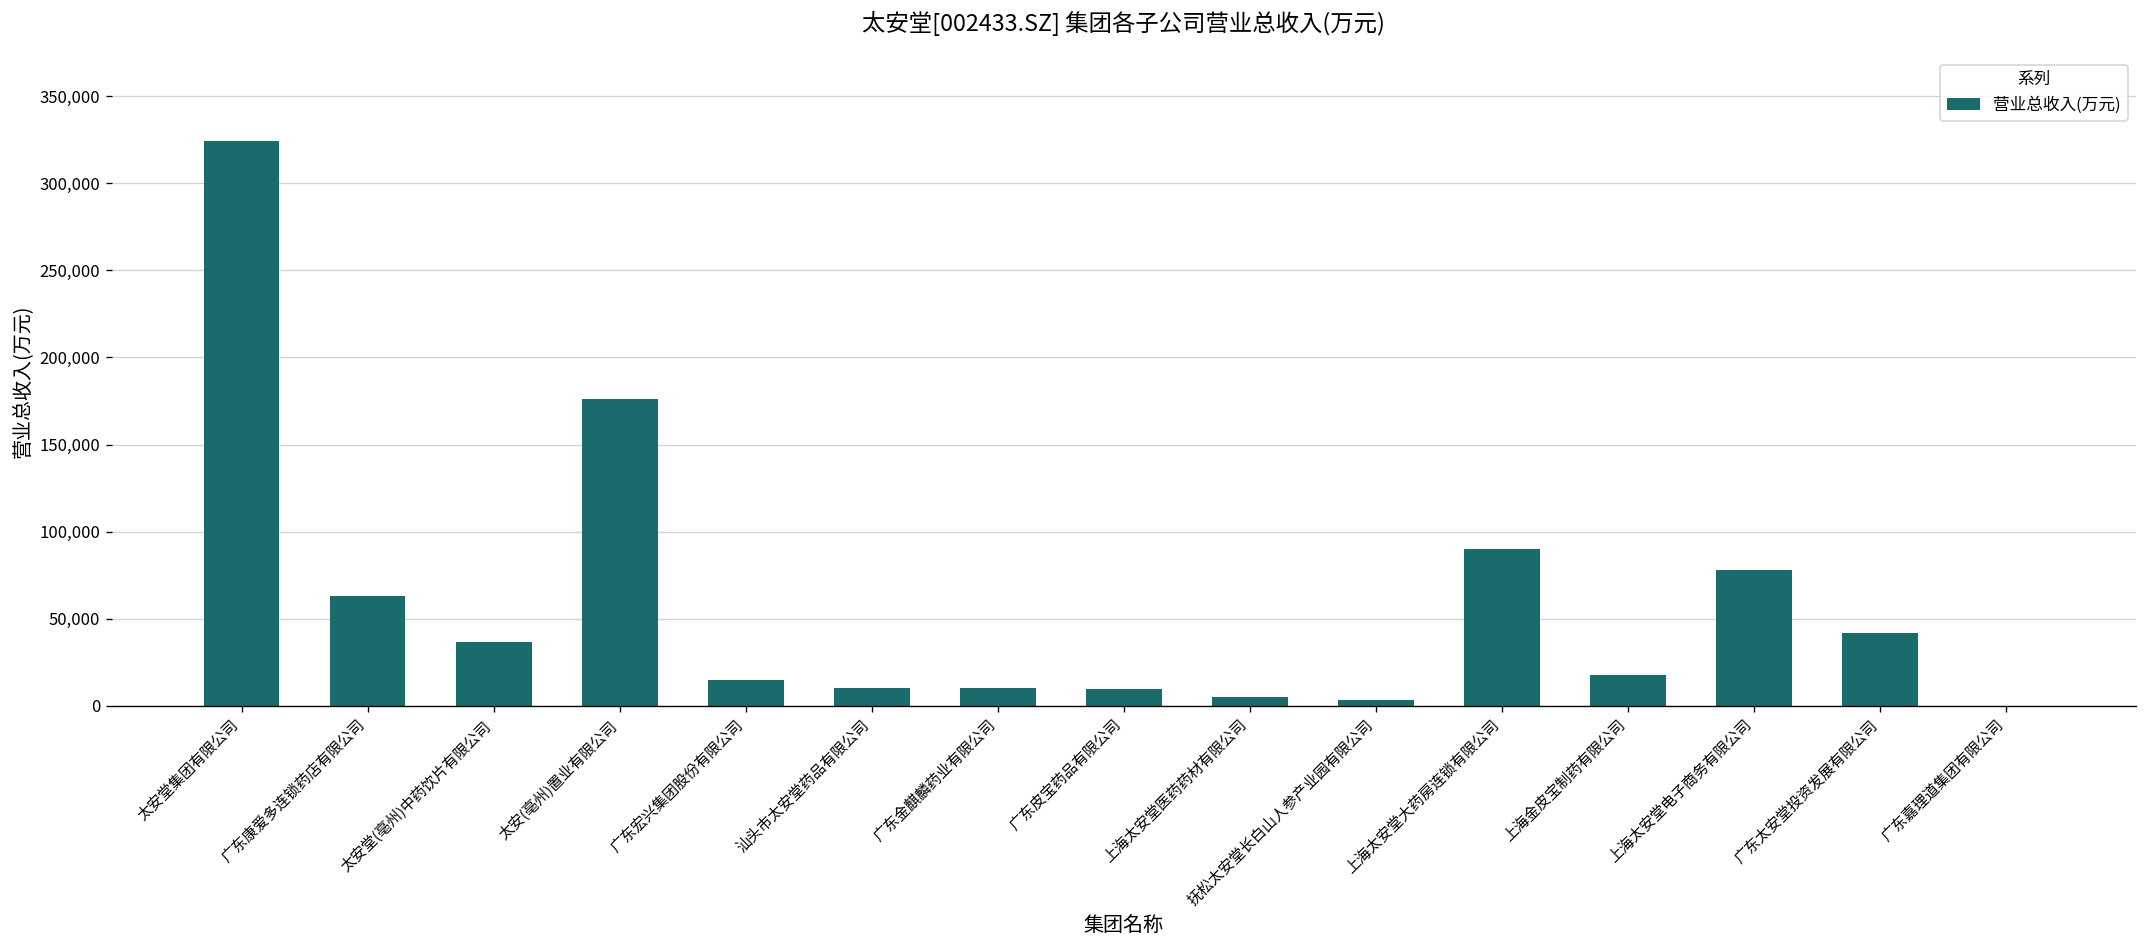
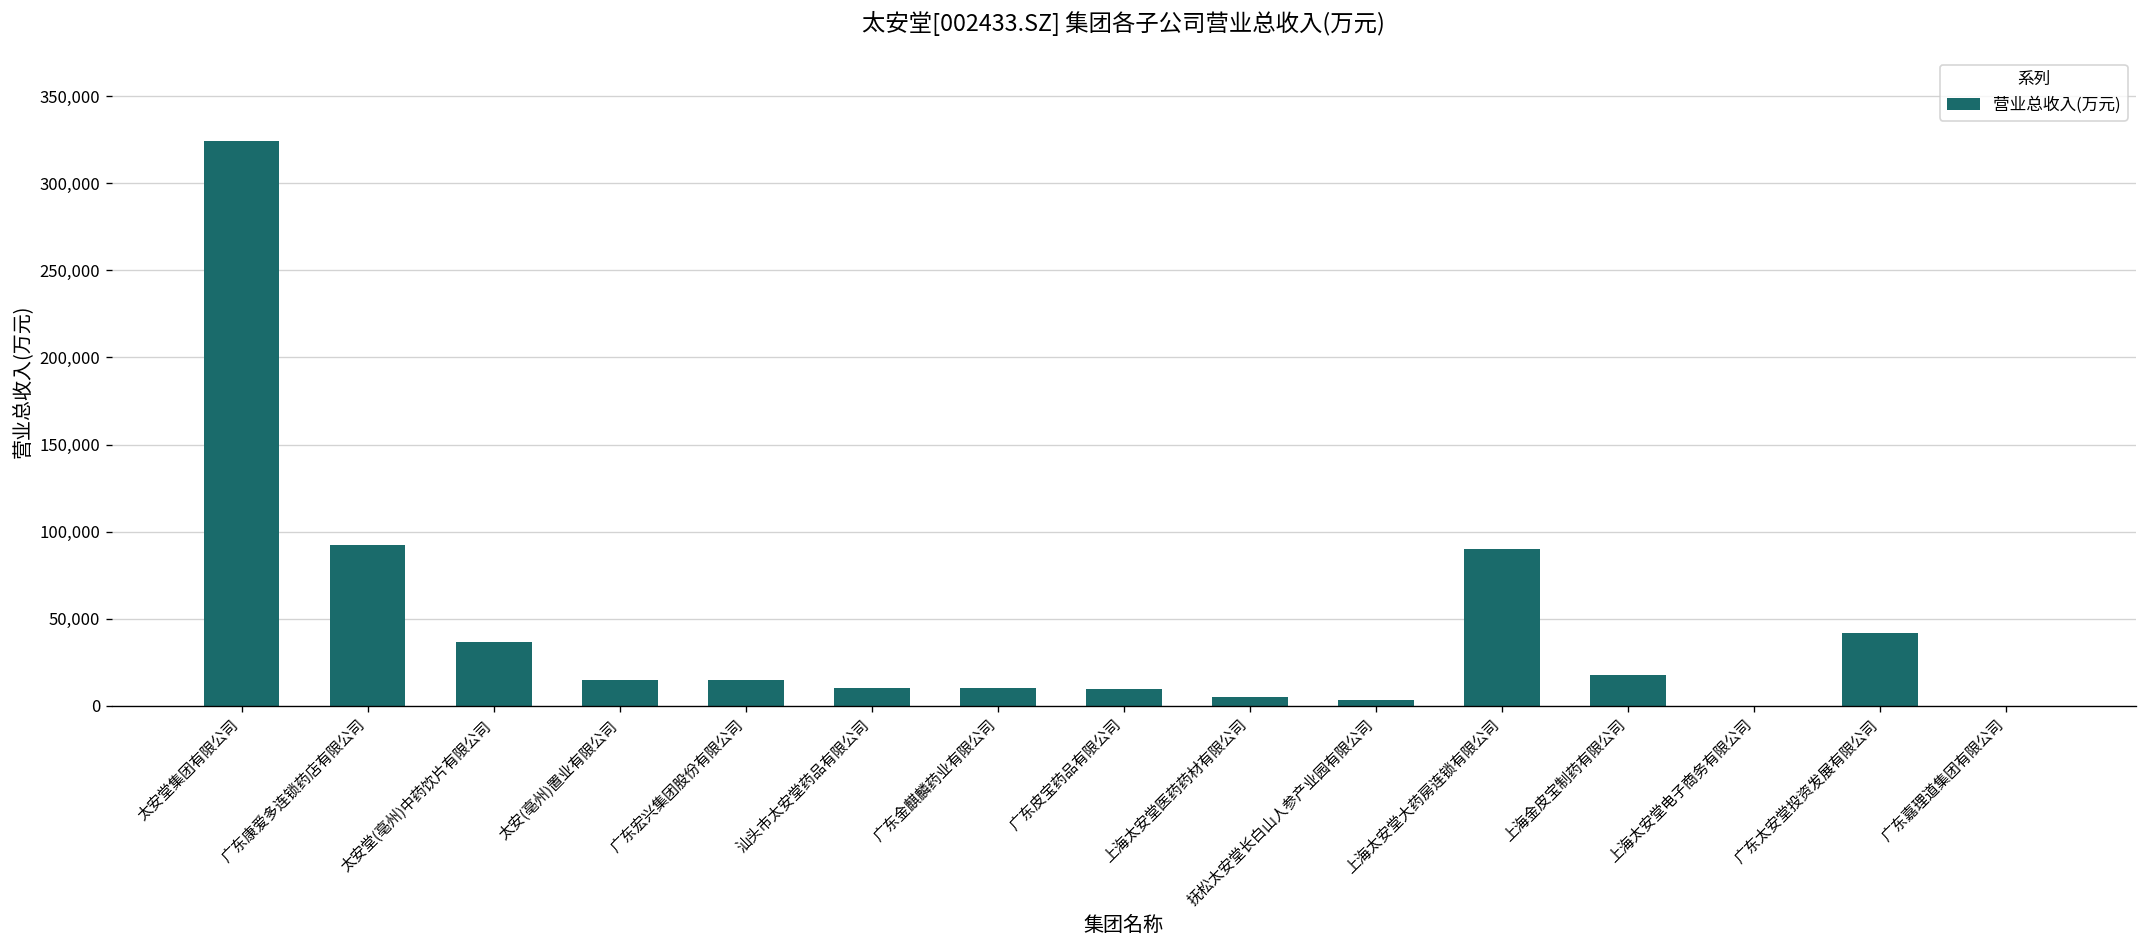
  {
    "太安堂集团有限公司": "324,000",
-   "广东康爱多连锁药店有限公司": "63,000",
+   "广东康爱多连锁药店有限公司": "92,000",
    "太安堂(亳州)中药饮片有限公司": "37,000",
-   "太安(亳州)置业有限公司": "176,000",
+   "太安(亳州)置业有限公司": "15,000",
    "广东宏兴集团股份有限公司": "15,000",
    "汕头市太安堂药品有限公司": "10,000",
    "广东金麒麟药业有限公司": "10,000",
    "广东皮宝药品有限公司": "10,000",
    "上海太安堂医药药材有限公司": "5,000",
    "抚松太安堂长白山人参产业园有限公司": "3,000",
    "上海太安堂大药房连锁有限公司": "90,000",
    "上海金皮宝制药有限公司": "18,000",
-   "上海太安堂电子商务有限公司": "78,000",
+   "上海太安堂电子商务有限公司": "0",
    "广东太安堂投资发展有限公司": "42,000",
    "广东嘉理道集团有限公司": "0"
  }
